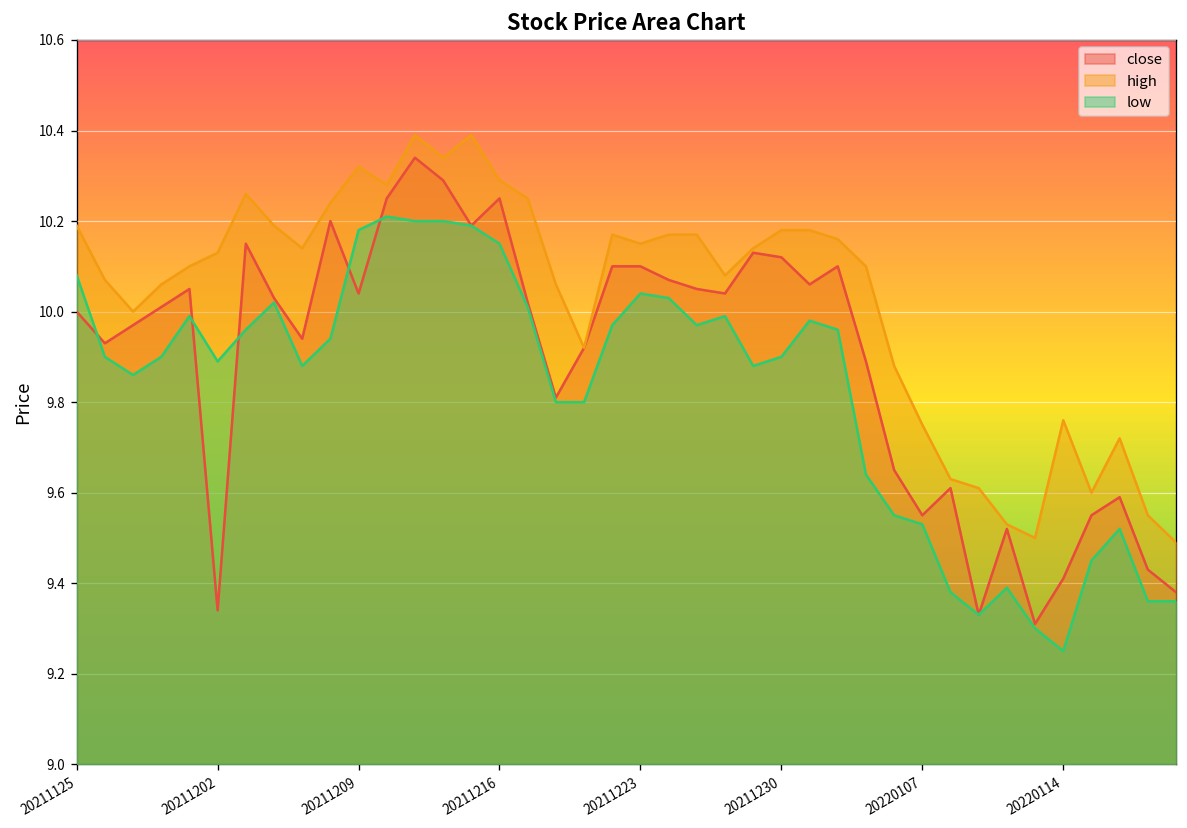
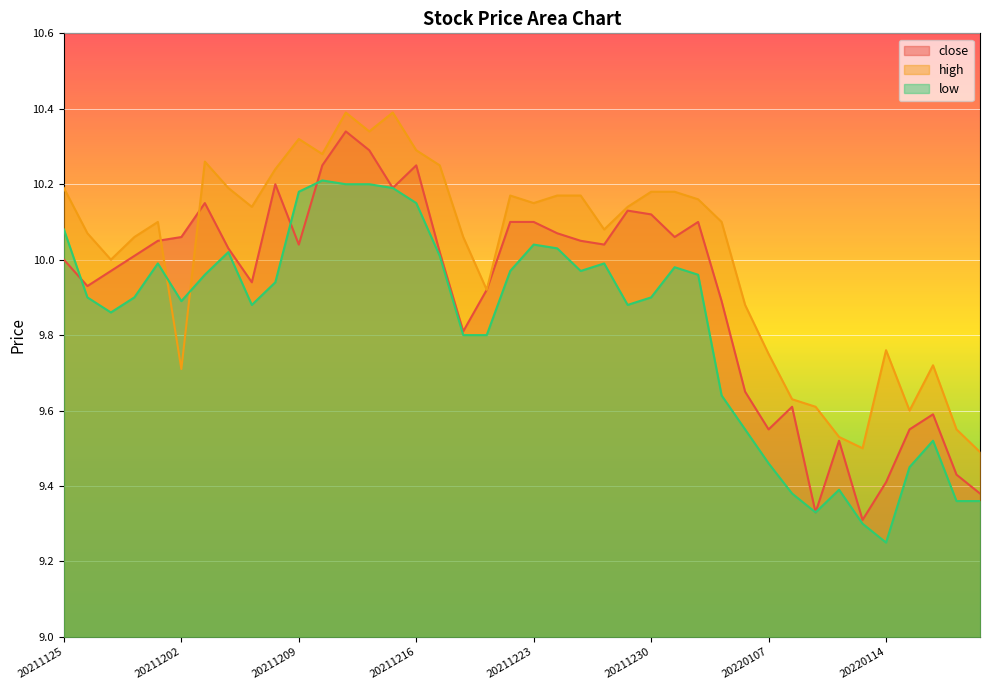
  {
    "close": {
      "20211125": 10.00,
-     "20211202": 9.34,
+     "20211202": 10.06,
      "20211209": 10.04,
      "20211216": 10.25,
      "20211223": 10.10,
      "20211230": 10.12,
      "20220107": 9.55,
      "20220114": 9.41
    },
    "high": {
      "20211125": 10.19,
-     "20211202": 10.13,
+     "20211202": 9.71,
      "20211209": 10.32,
      "20211216": 10.29,
      "20211223": 10.15,
      "20211230": 10.18,
      "20220107": 9.75,
      "20220114": 9.76
    },
    "low": {
      "20211125": 10.08,
      "20211202": 9.89,
      "20211209": 10.18,
      "20211216": 10.15,
      "20211223": 10.04,
      "20211230": 9.90,
-     "20220107": 9.53,
+     "20220107": 9.46,
      "20220114": 9.25
    }
  }
